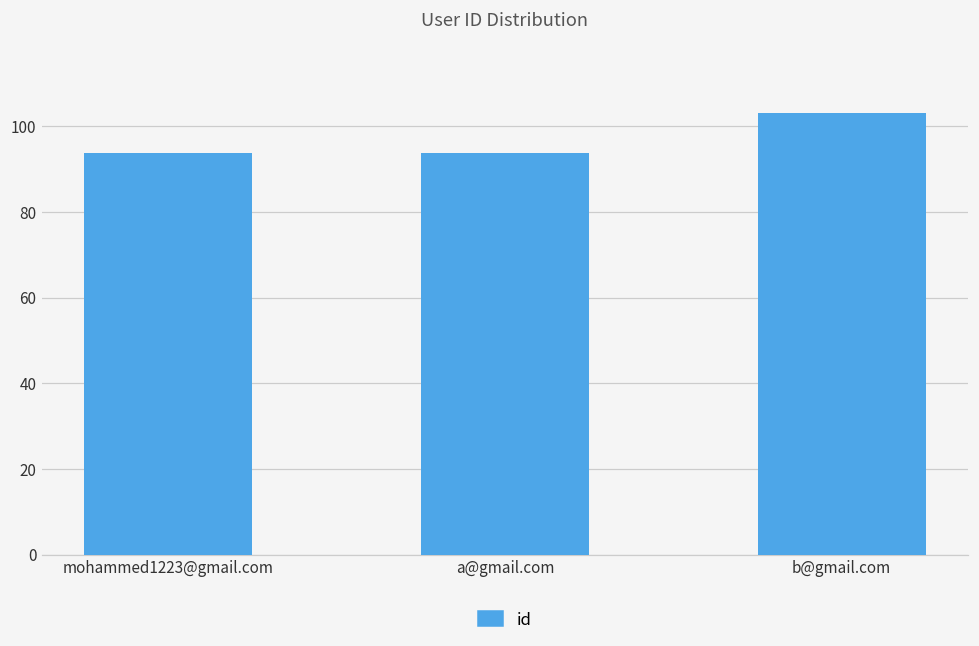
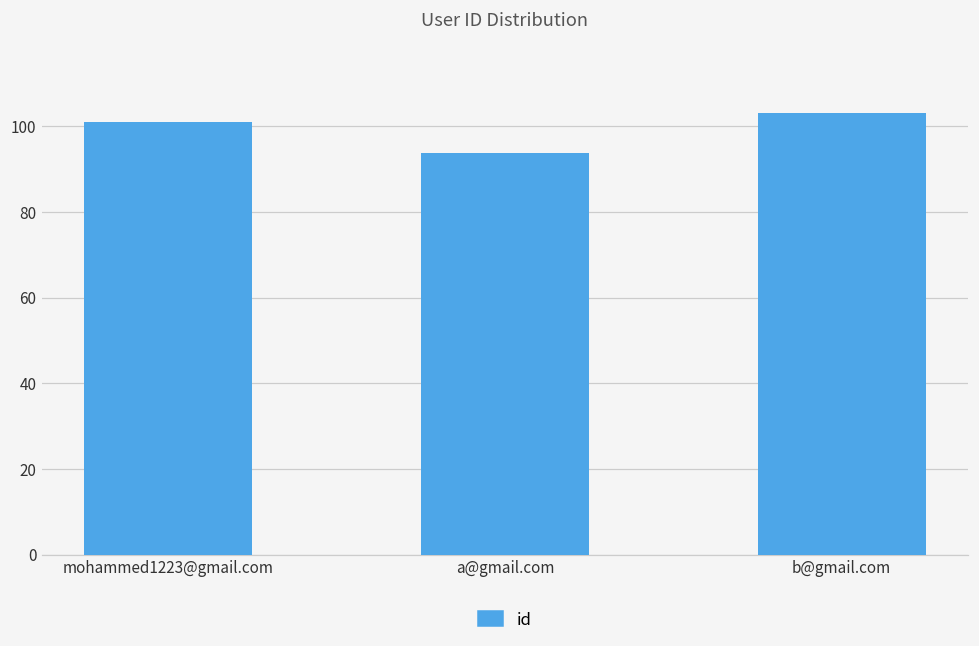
  {
-   "mohammed1223@gmail.com": 94,
+   "mohammed1223@gmail.com": 101,
    "a@gmail.com": 94,
    "b@gmail.com": 103
  }
